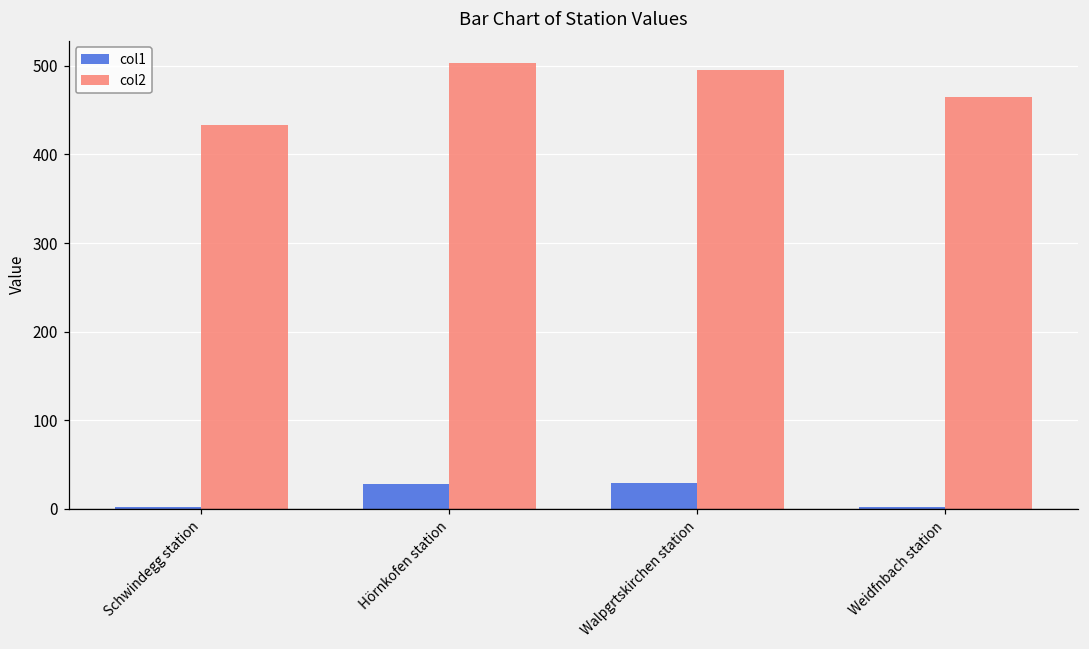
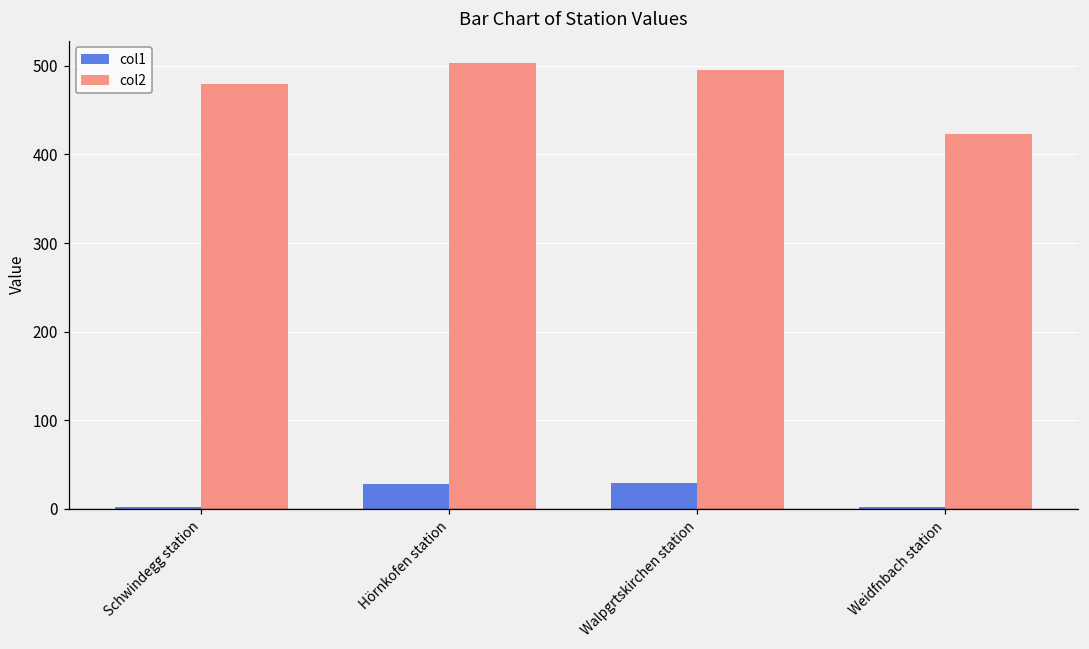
  {
    "col1": {
      "Hörnkofen station": 30,
      "Walpgrtskirchen station": 30
    },
    "col2": {
-     "Schwindegg station": 430,
+     "Schwindegg station": 480,
      "Hörnkofen station": 500,
      "Walpgrtskirchen station": 500,
-     "Weidfnbach station": 460
+     "Weidfnbach station": 420
    }
  }
